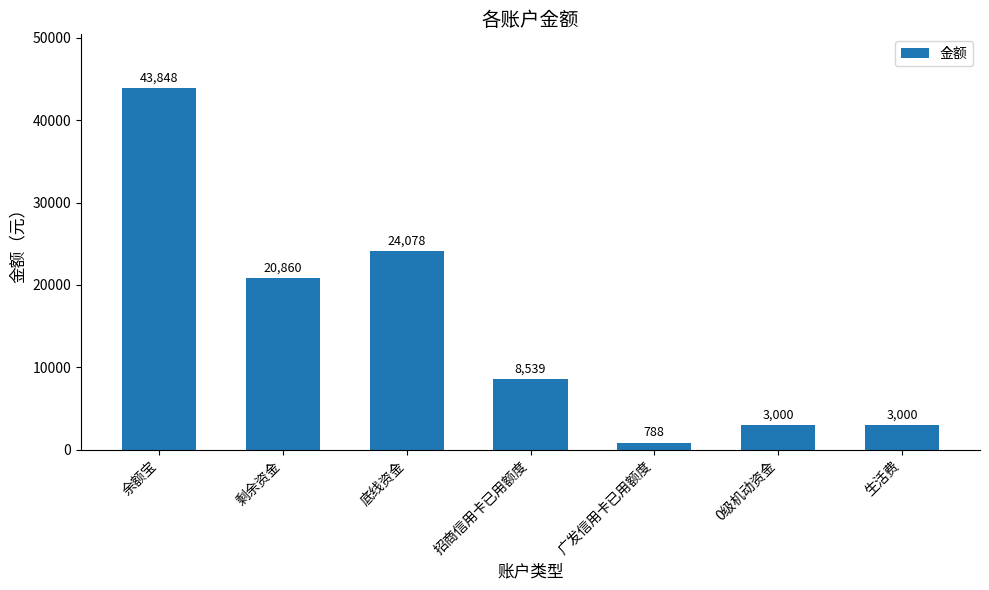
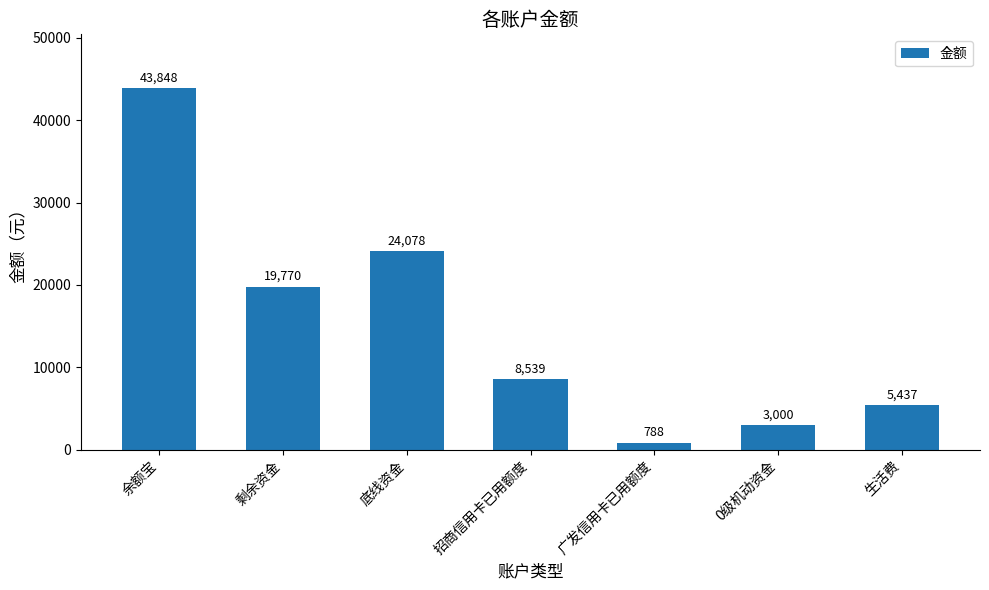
  {
    "余额宝": "43,848",
-   "剩余资金": "20,860",
+   "剩余资金": "19,770",
    "底线资金": "24,078",
    "招商信用卡已用额度": "8,539",
    "广发信用卡已用额度": "788",
    "0级机动资金": "3,000",
-   "生活费": "3,000"
+   "生活费": "5,437"
  }
